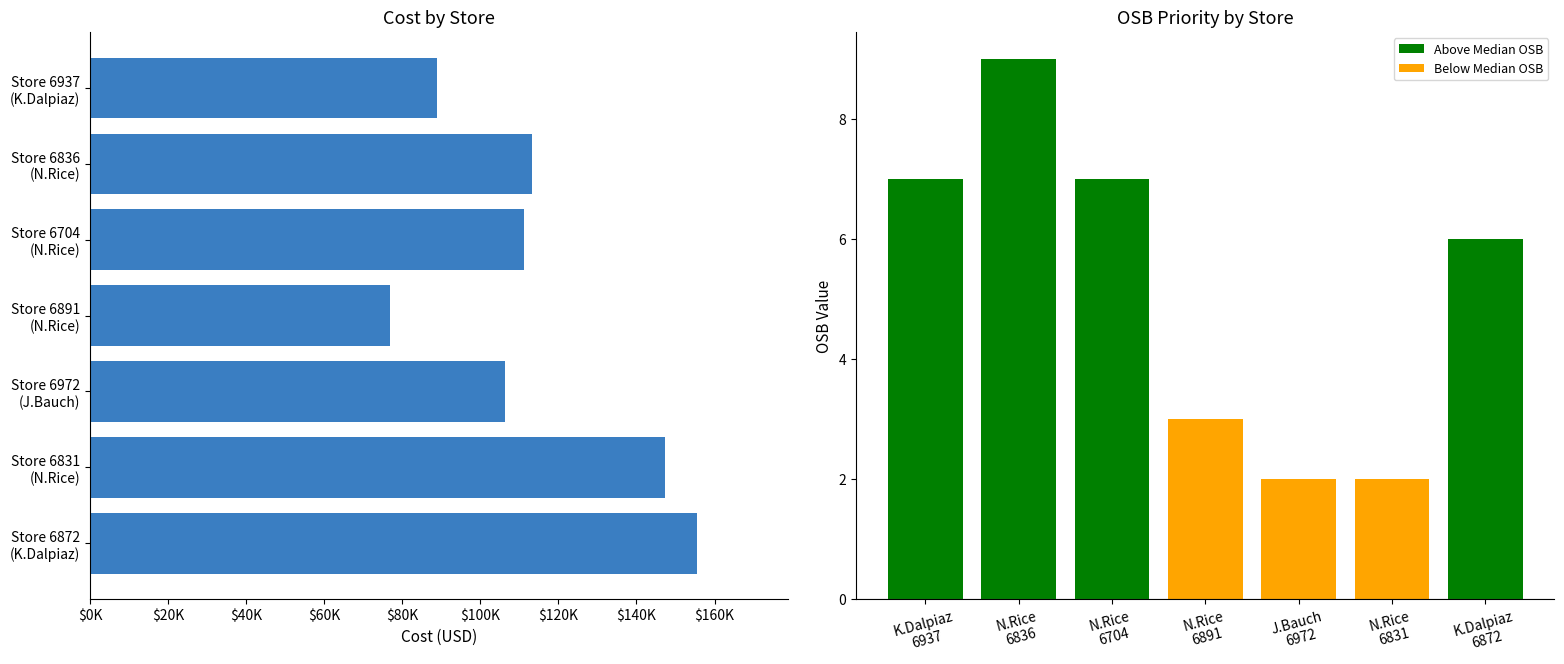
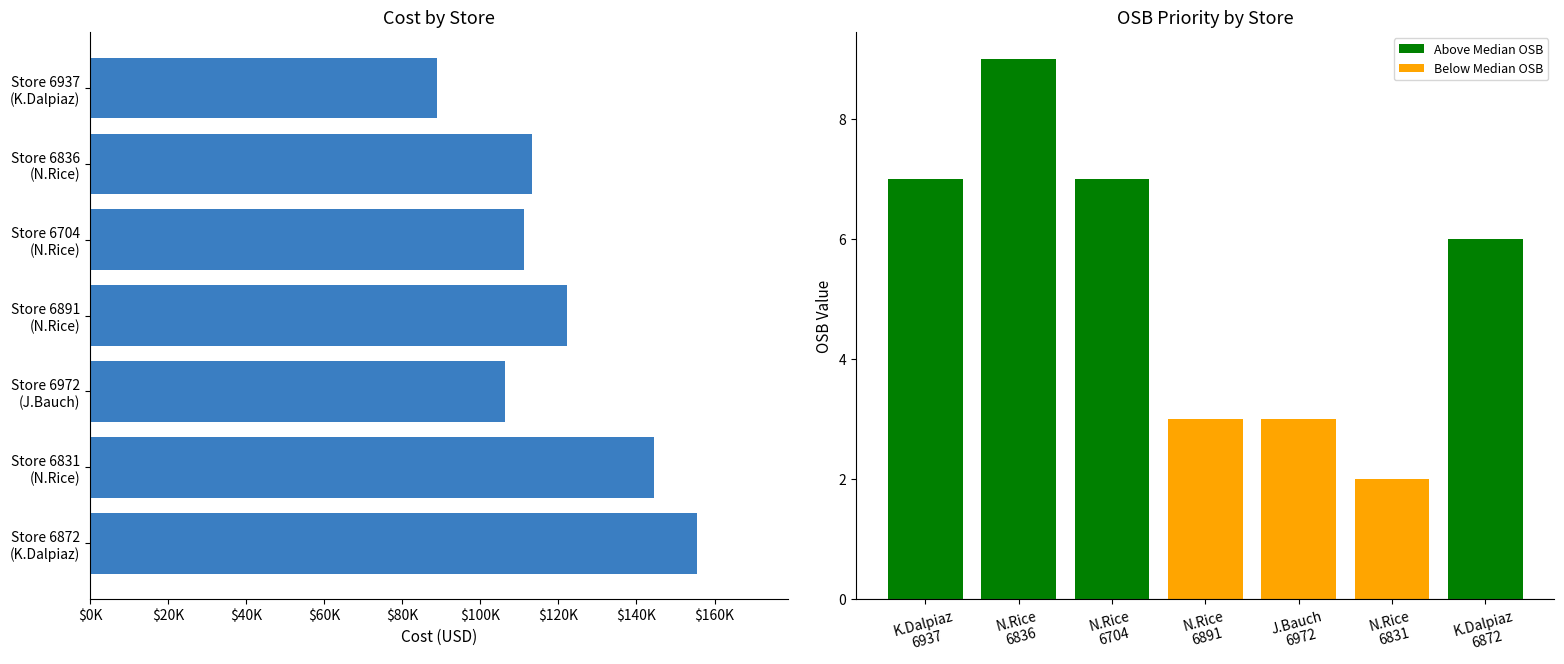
  {
    "Cost by Store": {
      "Store 6937 (K.Dalpiaz)": "$89000",
      "Store 6836 (N.Rice)": "$113000",
      "Store 6704 (N.Rice)": "$111000",
-     "Store 6891 (N.Rice)": "$77000",
+     "Store 6891 (N.Rice)": "$122000",
      "Store 6972 (J.Bauch)": "$106000",
-     "Store 6831 (N.Rice)": "$147000",
+     "Store 6831 (N.Rice)": "$144000",
      "Store 6872 (K.Dalpiaz)": "$156000"
    },
    "OSB Priority by Store": {
      "K.Dalpiaz 6937": "7",
      "N.Rice 6836": "9",
      "N.Rice 6704": "7",
      "N.Rice 6891": "3",
-     "J.Bauch 6972": "2",
+     "J.Bauch 6972": "3",
      "N.Rice 6831": "2",
      "K.Dalpiaz 6872": "6"
    }
  }
